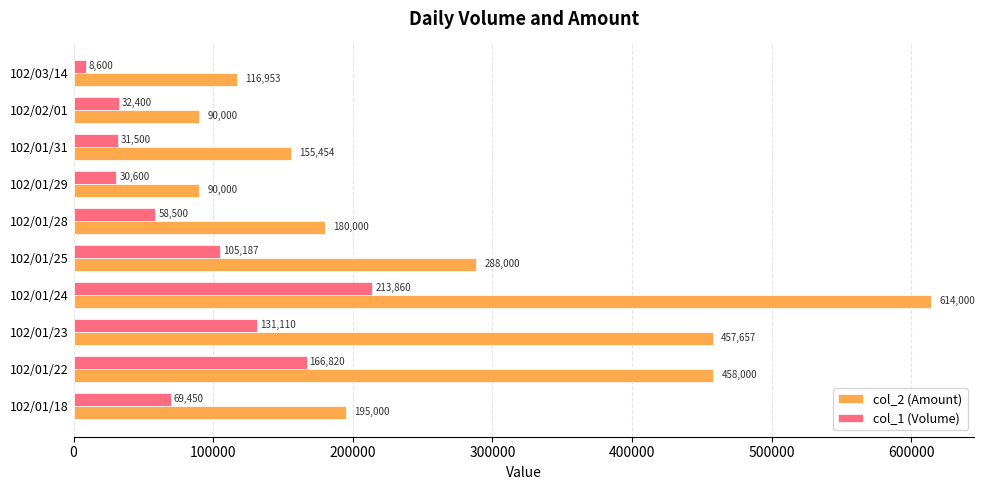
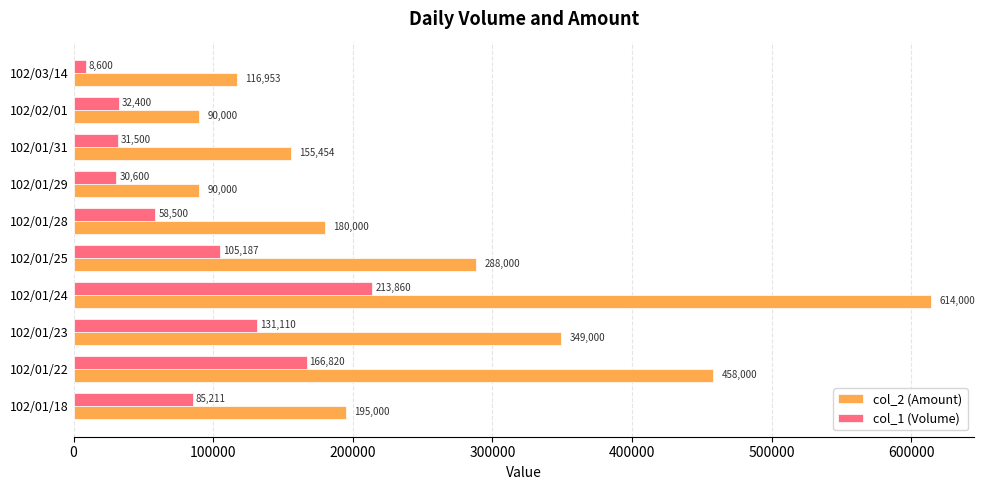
  {
    "col_2 (Amount)": {
      "102/03/14": "116,953",
      "102/02/01": "90,000",
      "102/01/31": "155,454",
      "102/01/29": "90,000",
      "102/01/28": "180,000",
      "102/01/25": "288,000",
      "102/01/24": "614,000",
-     "102/01/23": "457,657",
+     "102/01/23": "349,000",
      "102/01/22": "458,000",
      "102/01/18": "195,000"
    },
    "col_1 (Volume)": {
      "102/03/14": "8,600",
      "102/02/01": "32,400",
      "102/01/31": "31,500",
      "102/01/29": "30,600",
      "102/01/28": "58,500",
      "102/01/25": "105,187",
      "102/01/24": "213,860",
      "102/01/23": "131,110",
      "102/01/22": "166,820",
-     "102/01/18": "69,450"
+     "102/01/18": "85,211"
    }
  }
